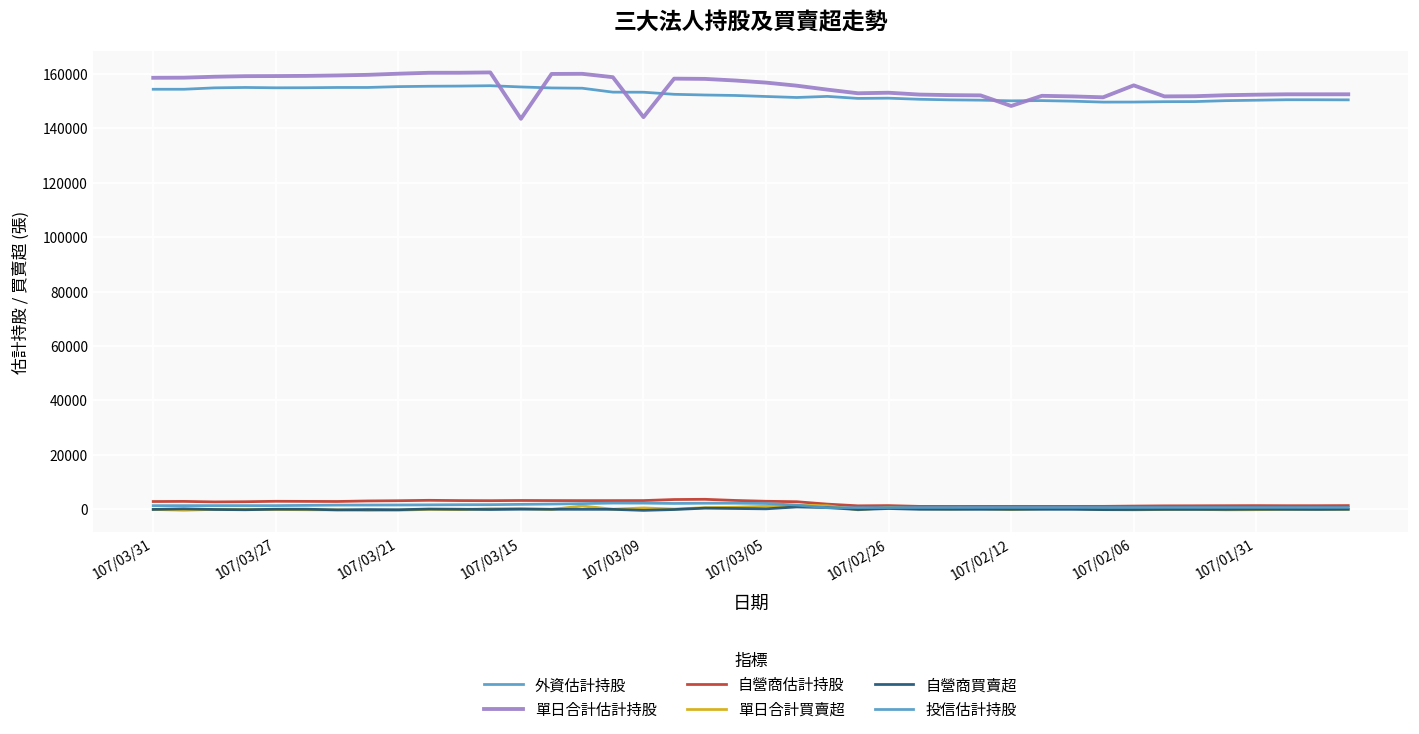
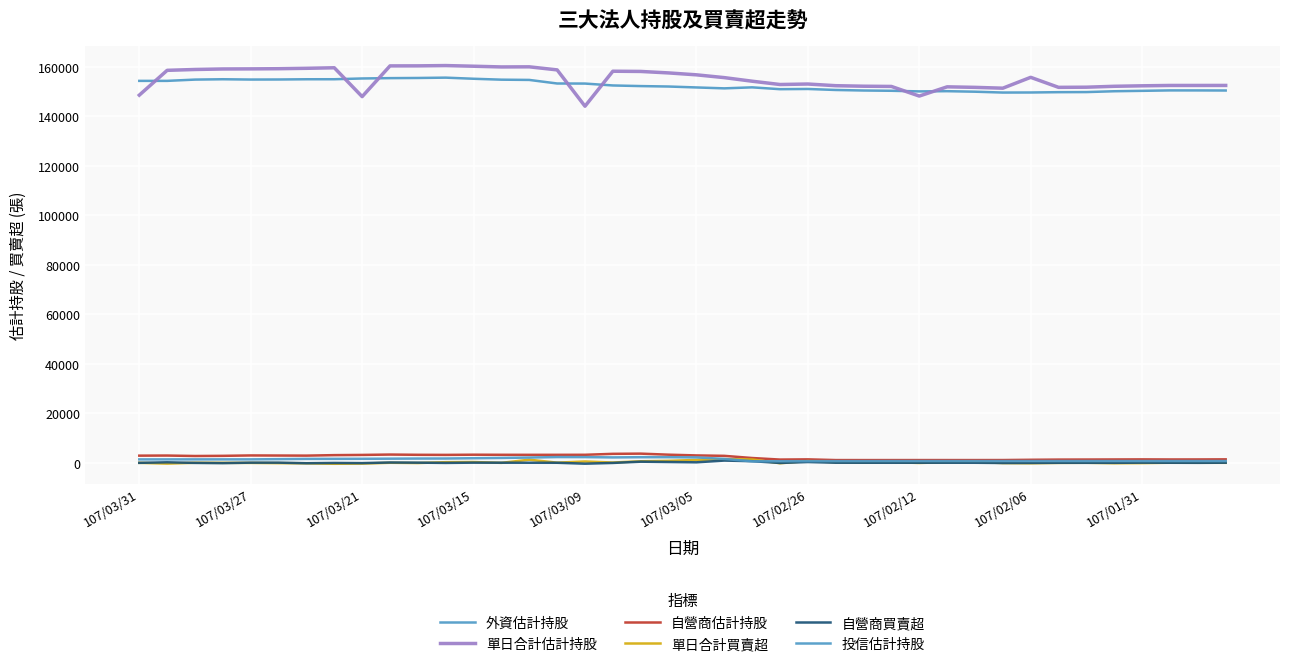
  {
    "單日合計估計持股": {
-     "107/03/31": 159000,
+     "107/03/31": 149000,
      "107/03/27": 159000,
-     "107/03/21": 160000,
-     "107/03/15": 143000,
+     "107/03/21": 148000,
+     "107/03/15": 160000,
      "107/03/09": 144000,
      "107/03/05": 157000,
      "107/02/26": 153000,
      "107/02/12": 148000,
      "107/02/06": 156000,
      "107/01/31": 152000
    },
    "自營商估計持股": {
      "107/03/31": 3000,
      "107/03/27": 3000,
      "107/03/21": 3000,
      "107/03/15": 3000
    }
  }
